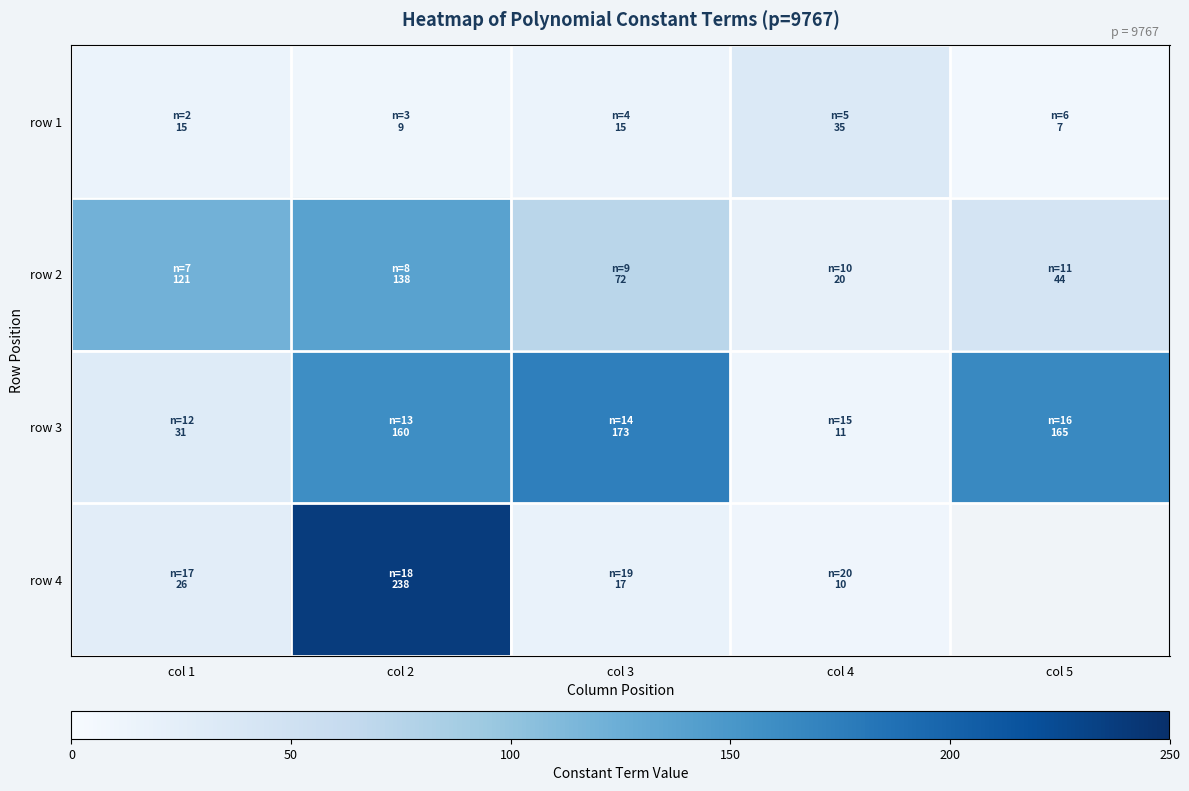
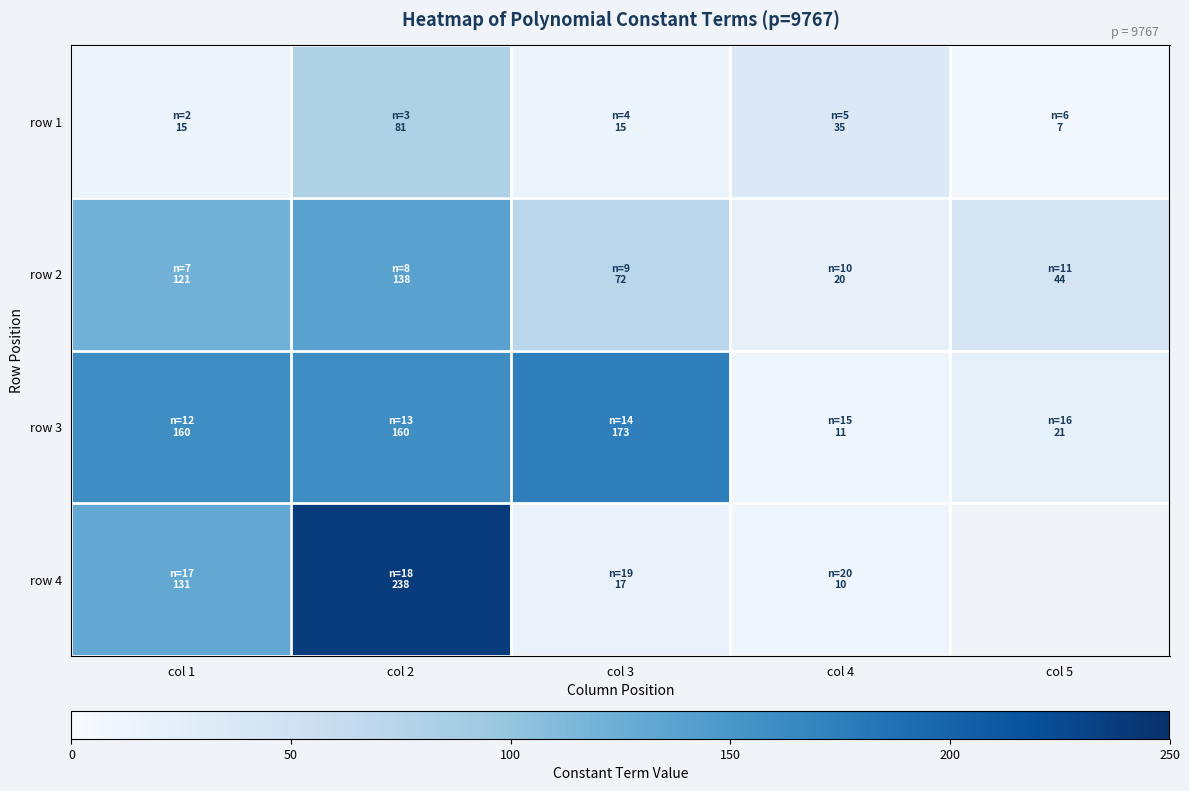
  {
    "row 1": {
-     "col 2": 9
+     "col 2": 81
    },
    "row 3": {
-     "col 1": 31,
-     "col 5": 165
+     "col 1": 160,
+     "col 5": 21
    },
    "row 4": {
-     "col 1": 26
+     "col 1": 131
    }
  }
